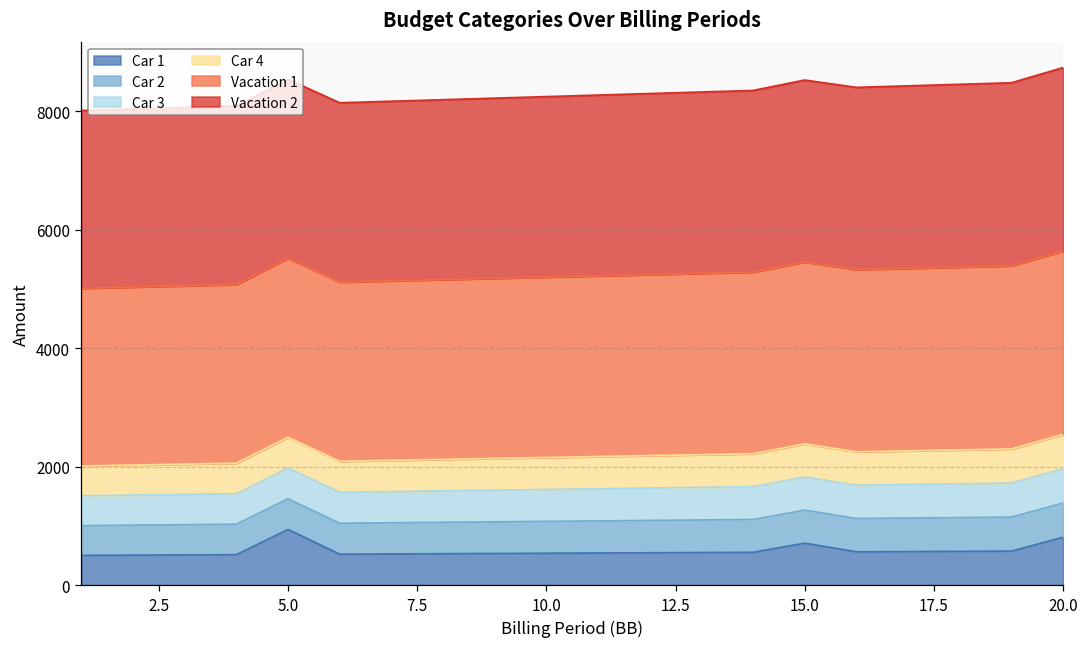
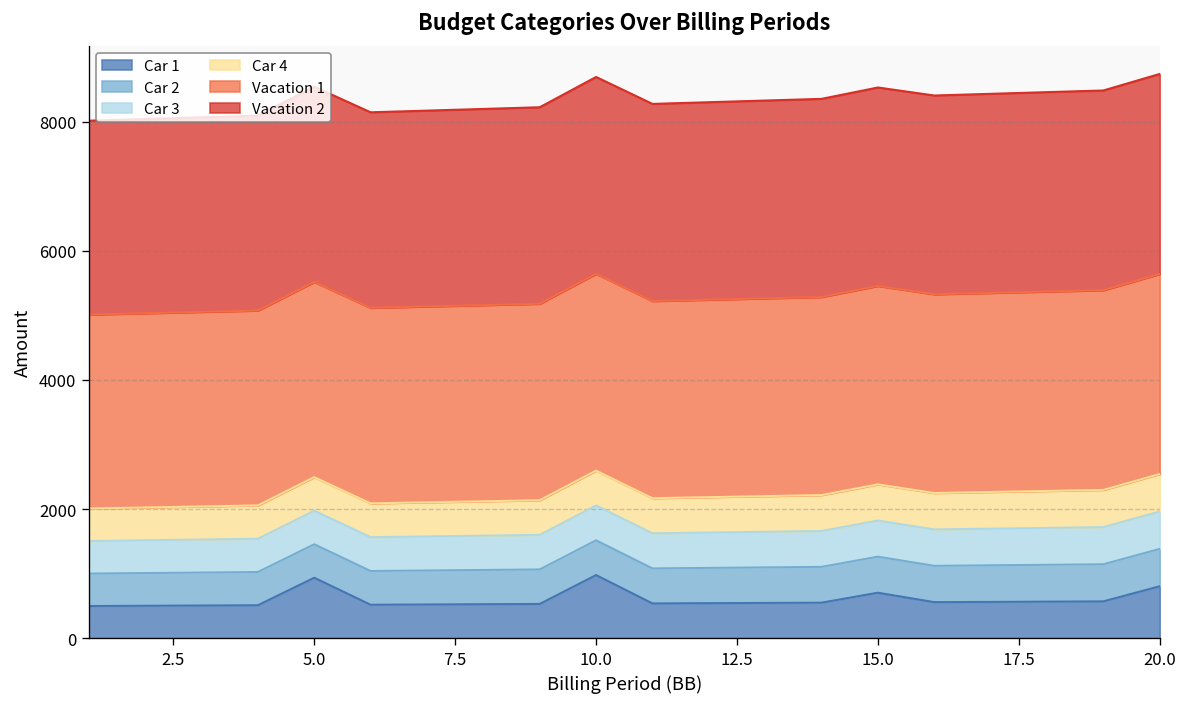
  {
    "Car 1": {
      "5.0": 900,
-     "10.0": 500,
+     "10.0": 1000,
      "15.0": 700,
      "20.0": 800
    },
    "Car 2": {
      "5.0": 500,
      "10.0": 500,
      "15.0": 600,
      "20.0": 600
    },
    "Car 3": {
      "5.0": 500,
      "10.0": 500,
      "15.0": 600,
      "20.0": 600
    },
    "Car 4": {
      "5.0": 500,
      "10.0": 500,
      "15.0": 600,
      "20.0": 600
    },
    "Vacation 1": {
      "5.0": 3000,
      "10.0": 3000,
      "15.0": 3100,
      "20.0": 3100
    },
    "Vacation 2": {
      "10.0": 3000,
      "15.0": 3100,
      "20.0": 3100
    }
  }
